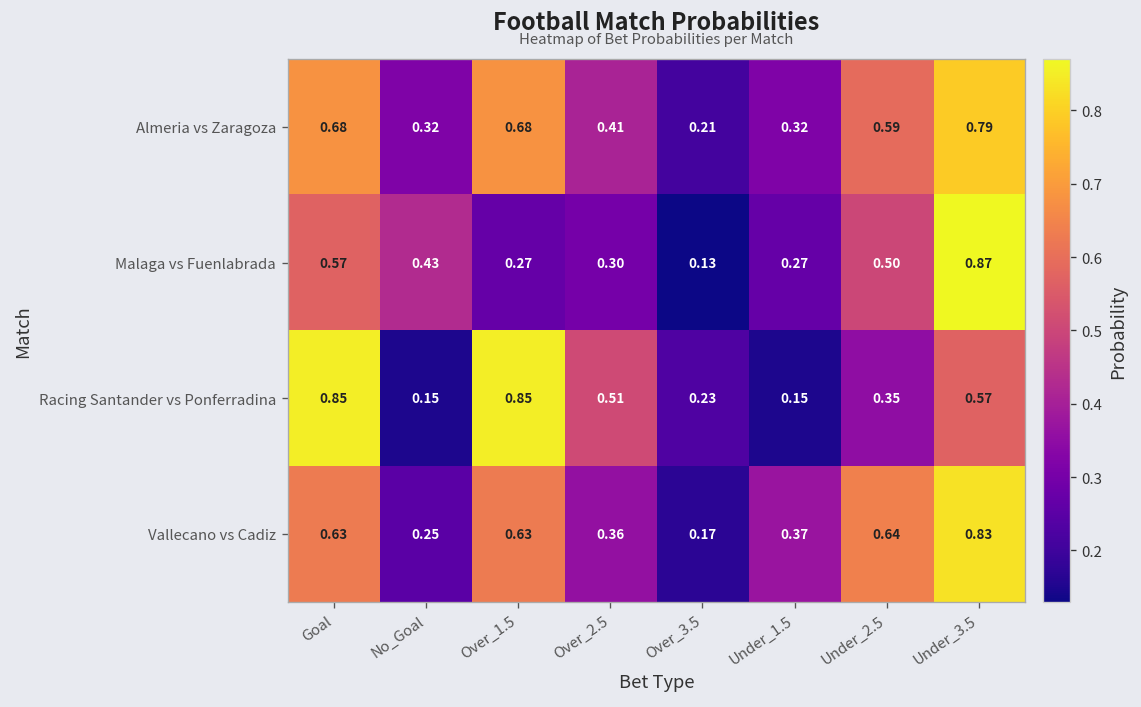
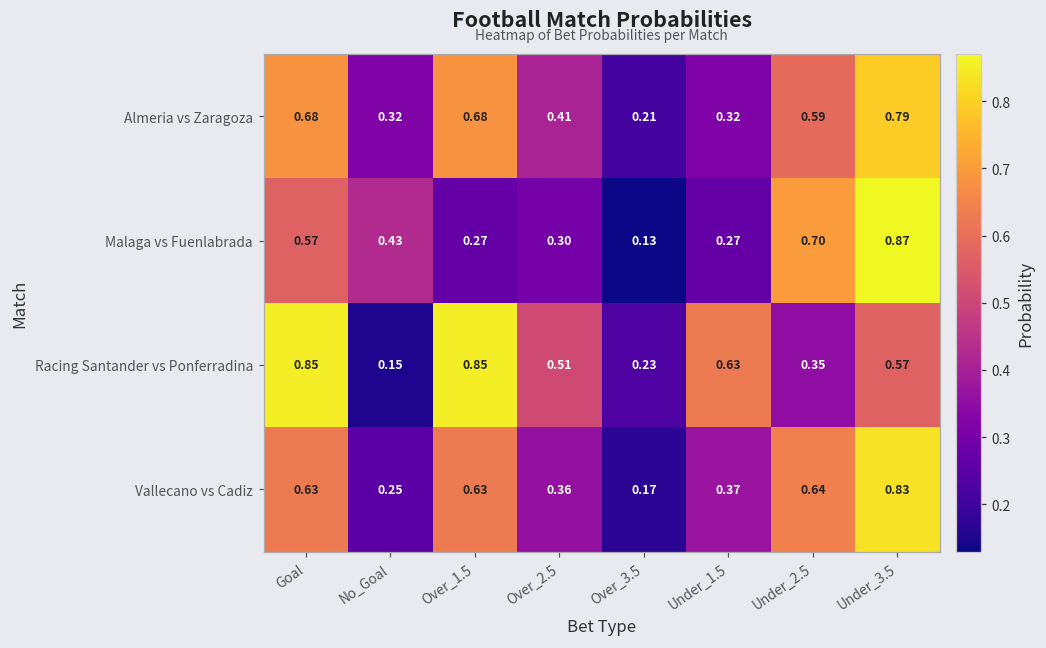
  {
    "Almeria vs Zaragoza": {
      "Goal": 0.68,
      "No_Goal": 0.32,
      "Over_1.5": 0.68,
      "Over_2.5": 0.41,
      "Over_3.5": 0.21,
      "Under_1.5": 0.32,
      "Under_2.5": 0.59,
      "Under_3.5": 0.79
    },
    "Malaga vs Fuenlabrada": {
      "Goal": 0.57,
      "No_Goal": 0.43,
      "Over_1.5": 0.27,
      "Over_2.5": 0.30,
      "Over_3.5": 0.13,
      "Under_1.5": 0.27,
-     "Under_2.5": 0.50,
+     "Under_2.5": 0.70,
      "Under_3.5": 0.87
    },
    "Racing Santander vs Ponferradina": {
      "Goal": 0.85,
      "No_Goal": 0.15,
      "Over_1.5": 0.85,
      "Over_2.5": 0.51,
      "Over_3.5": 0.23,
-     "Under_1.5": 0.15,
+     "Under_1.5": 0.63,
      "Under_2.5": 0.35,
      "Under_3.5": 0.57
    },
    "Vallecano vs Cadiz": {
      "Goal": 0.63,
      "No_Goal": 0.25,
      "Over_1.5": 0.63,
      "Over_2.5": 0.36,
      "Over_3.5": 0.17,
      "Under_1.5": 0.37,
      "Under_2.5": 0.64,
      "Under_3.5": 0.83
    }
  }
